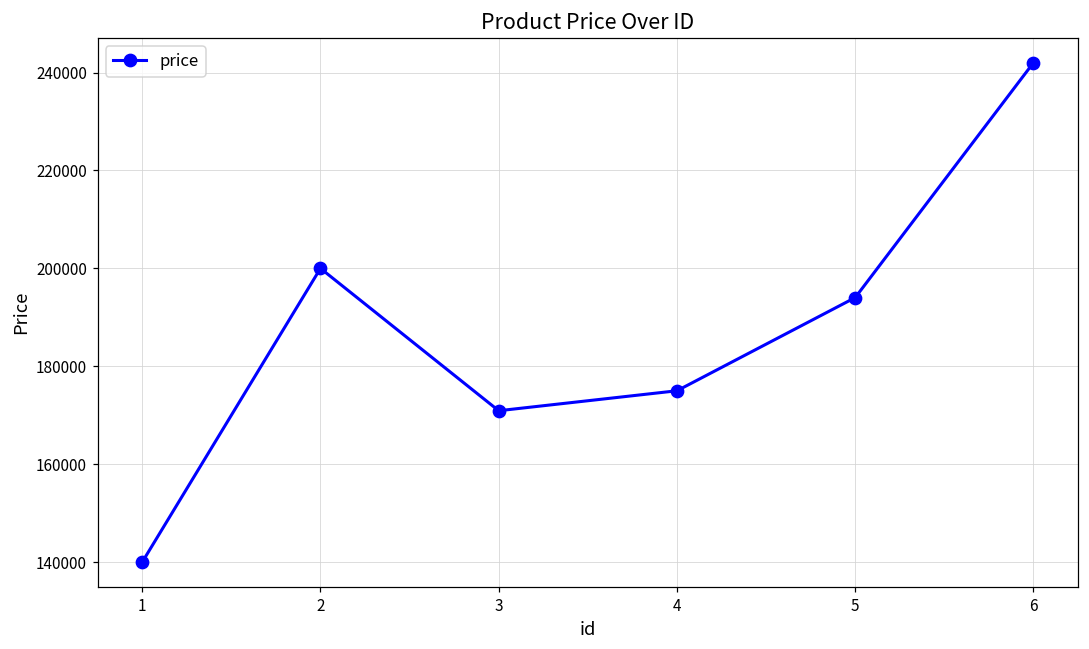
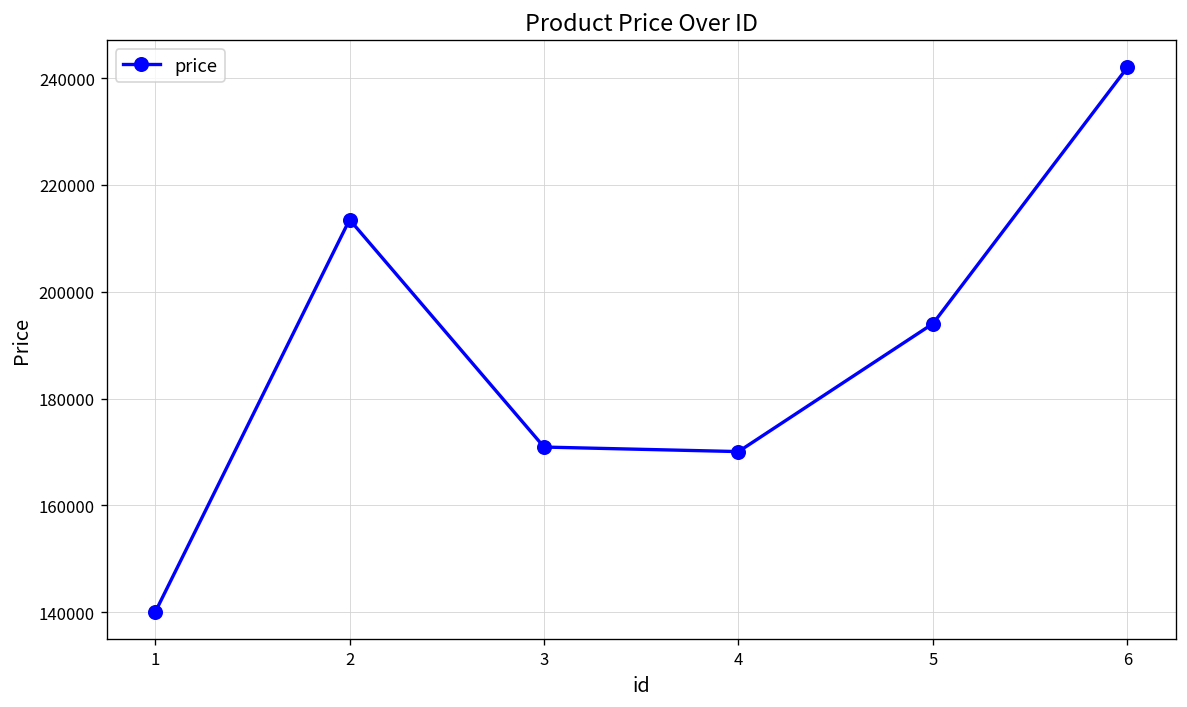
  {
    "1": 140000,
-   "2": 200000,
+   "2": 214000,
    "3": 171000,
-   "4": 175000,
+   "4": 170000,
    "5": 194000,
    "6": 242000
  }
